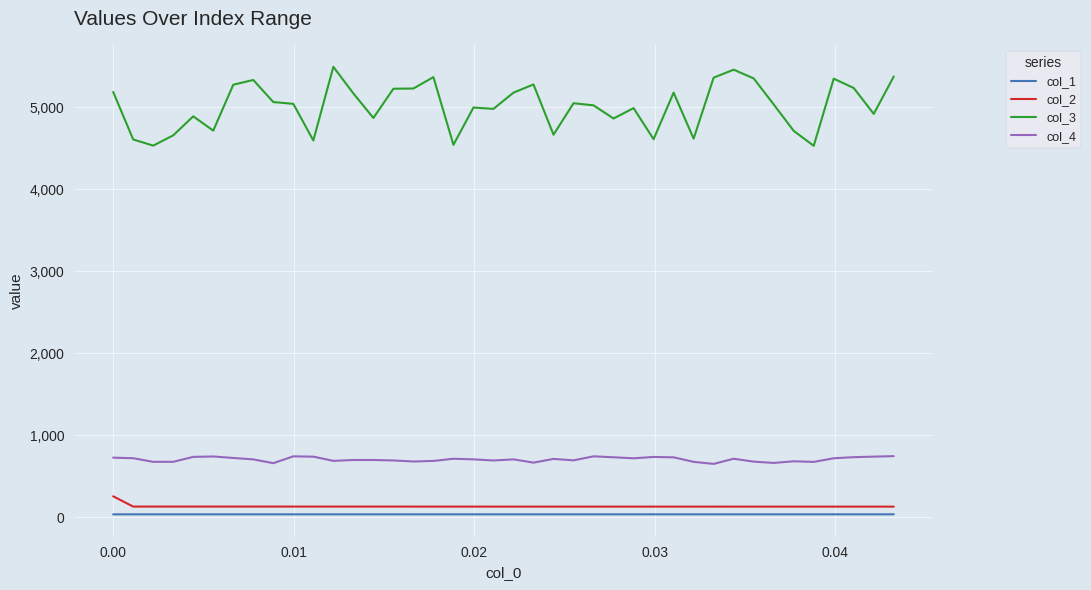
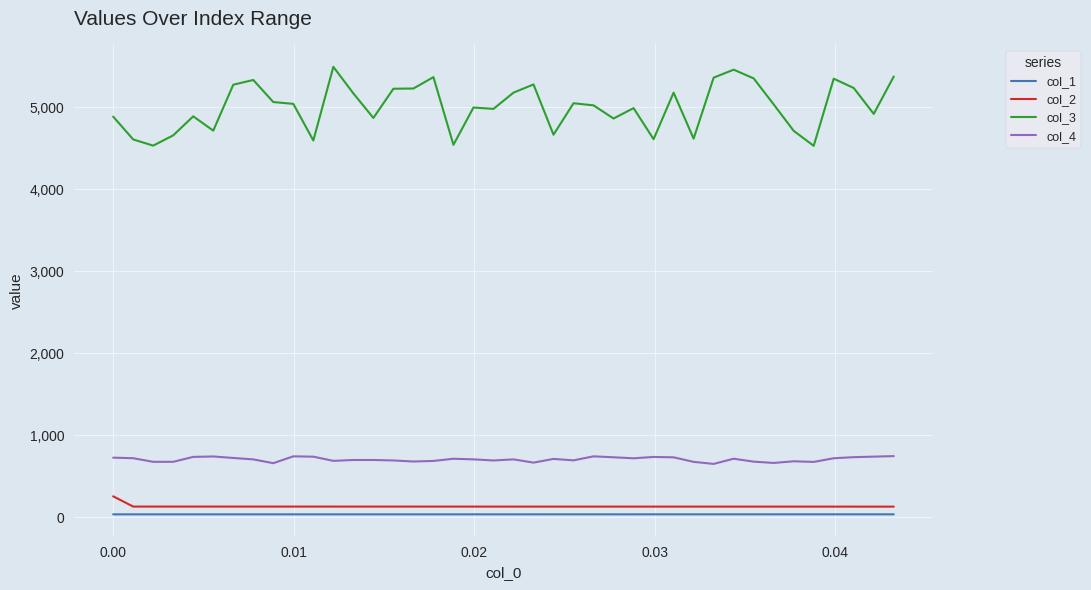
  {
    "col_1": {
      "0.00": "0"
    },
    "col_2": {
      "0.00": "300"
    },
    "col_3": {
-     "0.00": "5,200"
+     "0.00": "4,900"
    },
    "col_4": {
      "0.00": "700"
    }
  }
